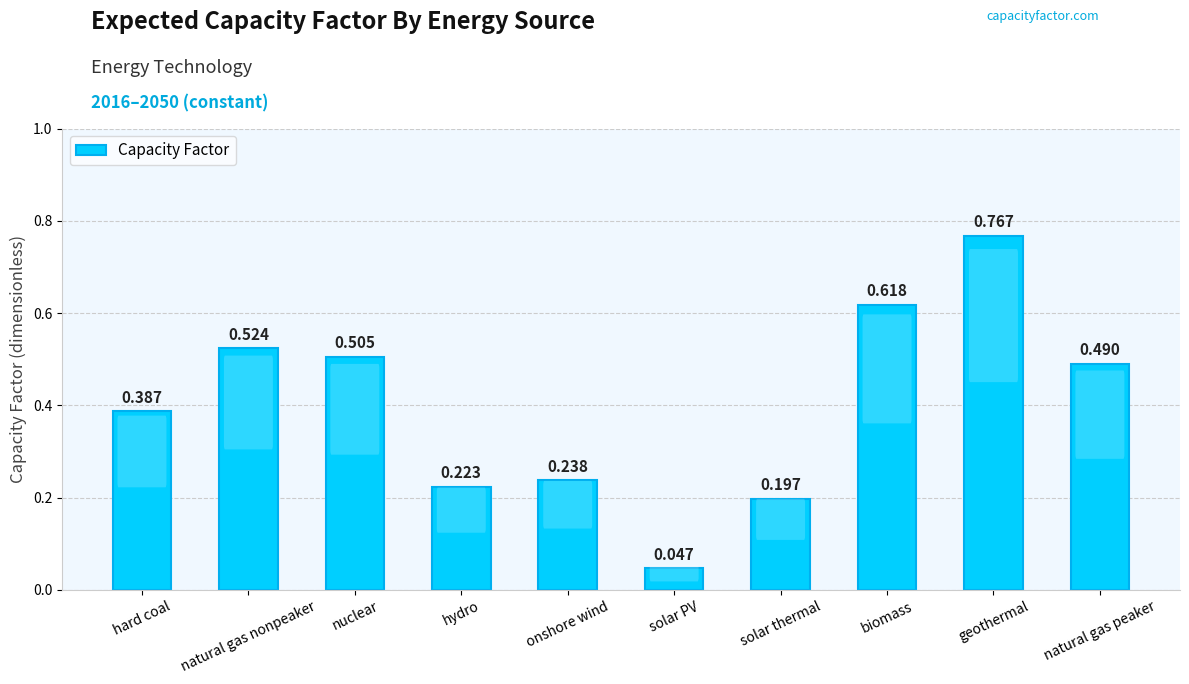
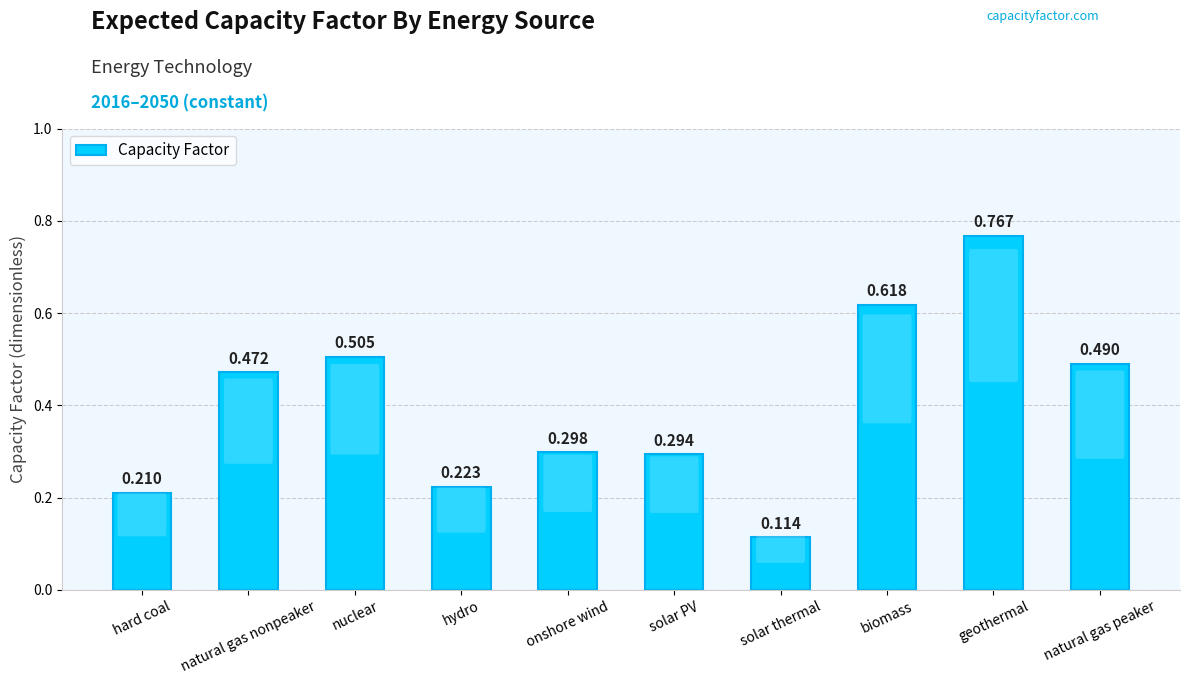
  {
-   "hard coal": 0.387,
-   "natural gas nonpeaker": 0.524,
+   "hard coal": 0.210,
+   "natural gas nonpeaker": 0.472,
    "nuclear": 0.505,
    "hydro": 0.223,
-   "onshore wind": 0.238,
-   "solar PV": 0.047,
-   "solar thermal": 0.197,
+   "onshore wind": 0.298,
+   "solar PV": 0.294,
+   "solar thermal": 0.114,
    "biomass": 0.618,
    "geothermal": 0.767,
    "natural gas peaker": 0.490
  }
